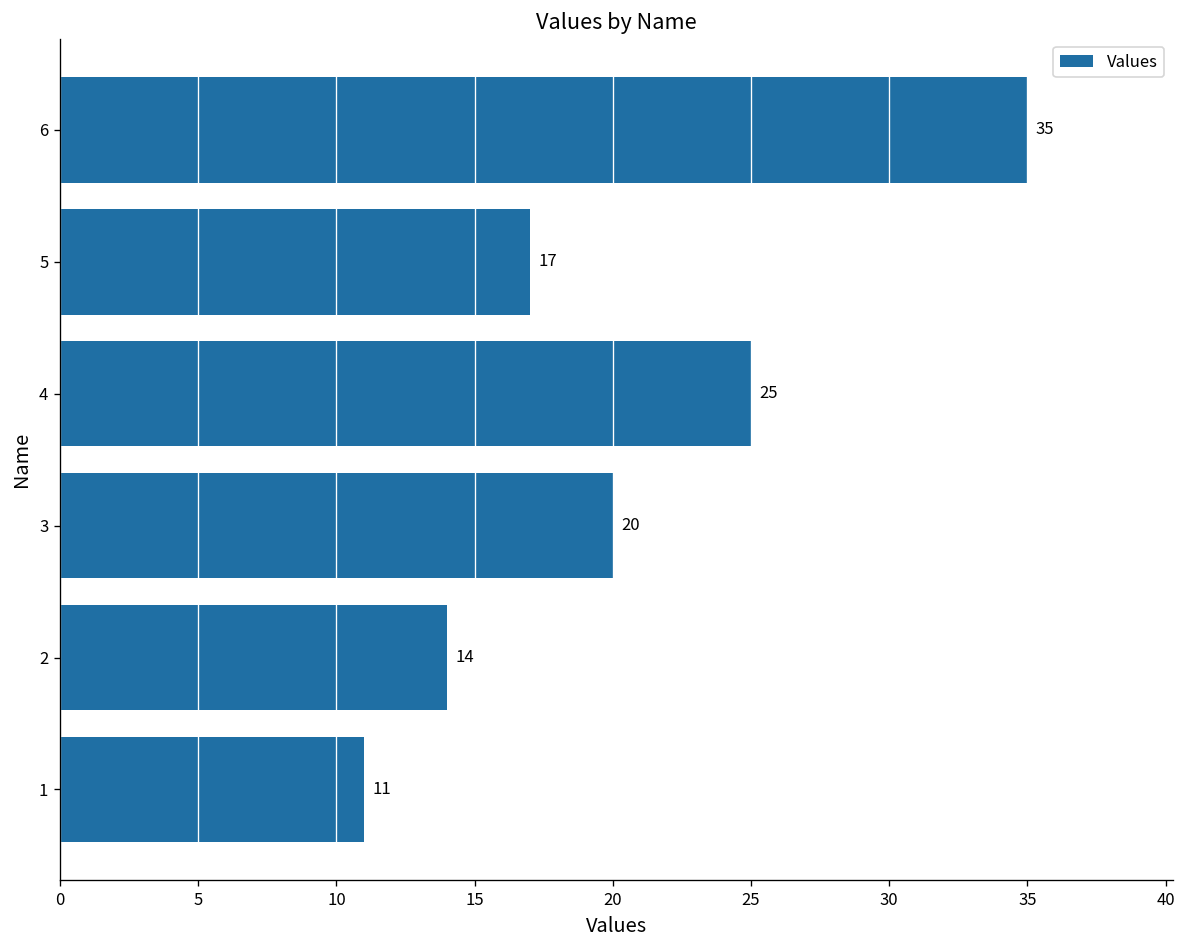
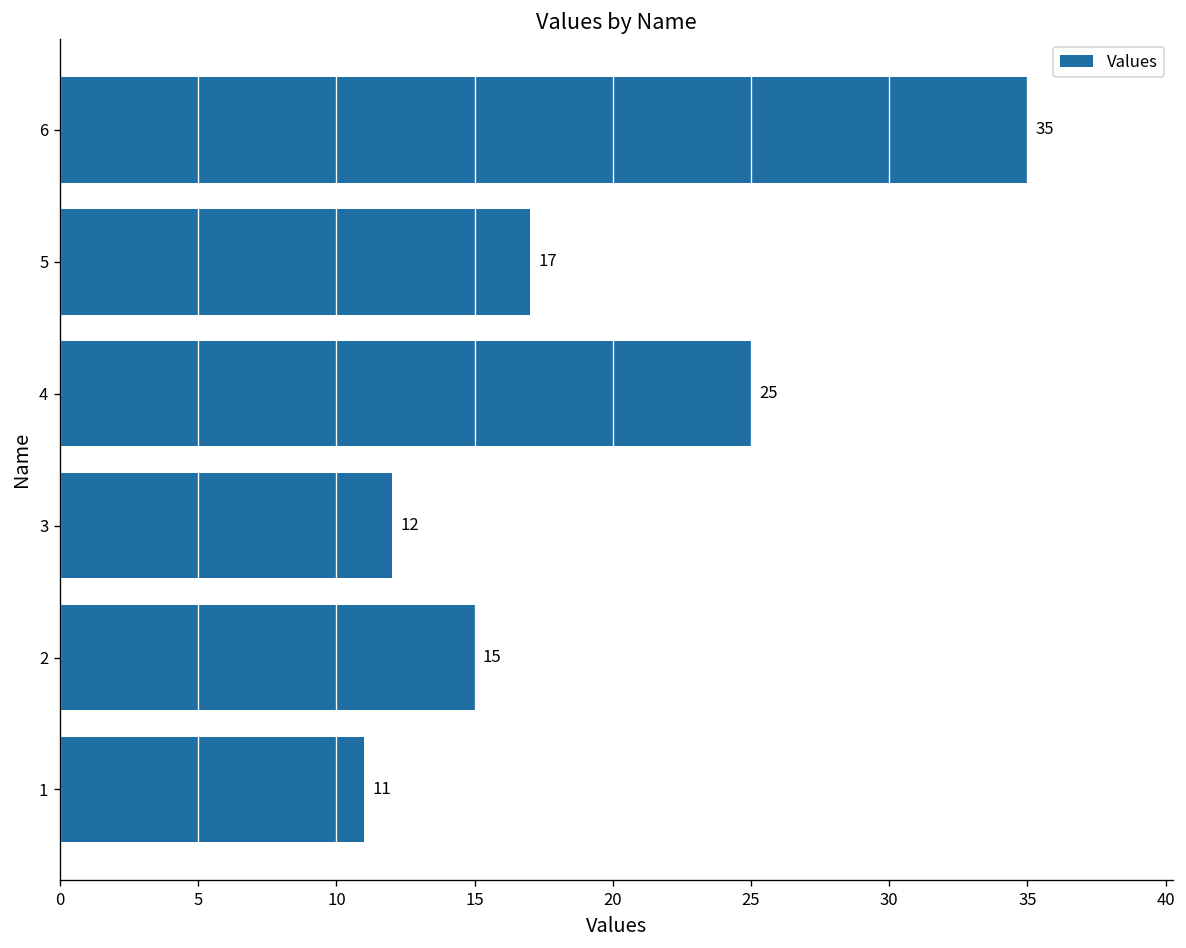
  {
    "6": 35,
    "5": 17,
    "4": 25,
-   "3": 20,
-   "2": 14,
+   "3": 12,
+   "2": 15,
    "1": 11
  }
